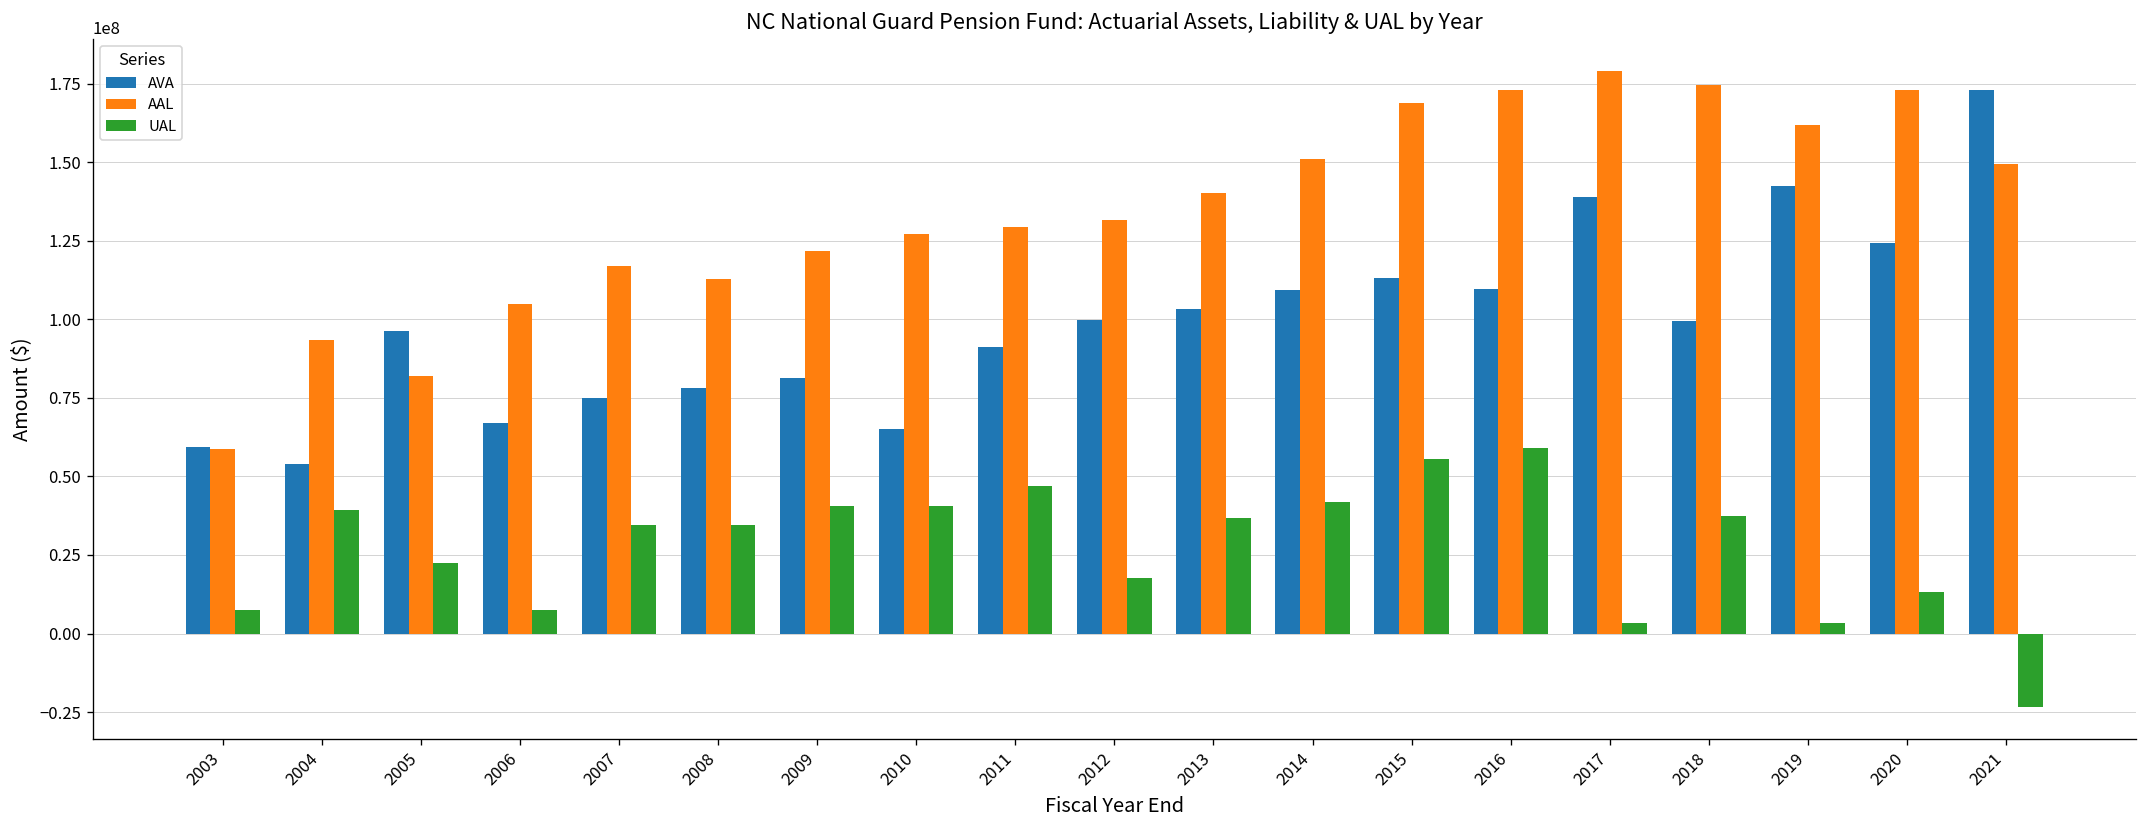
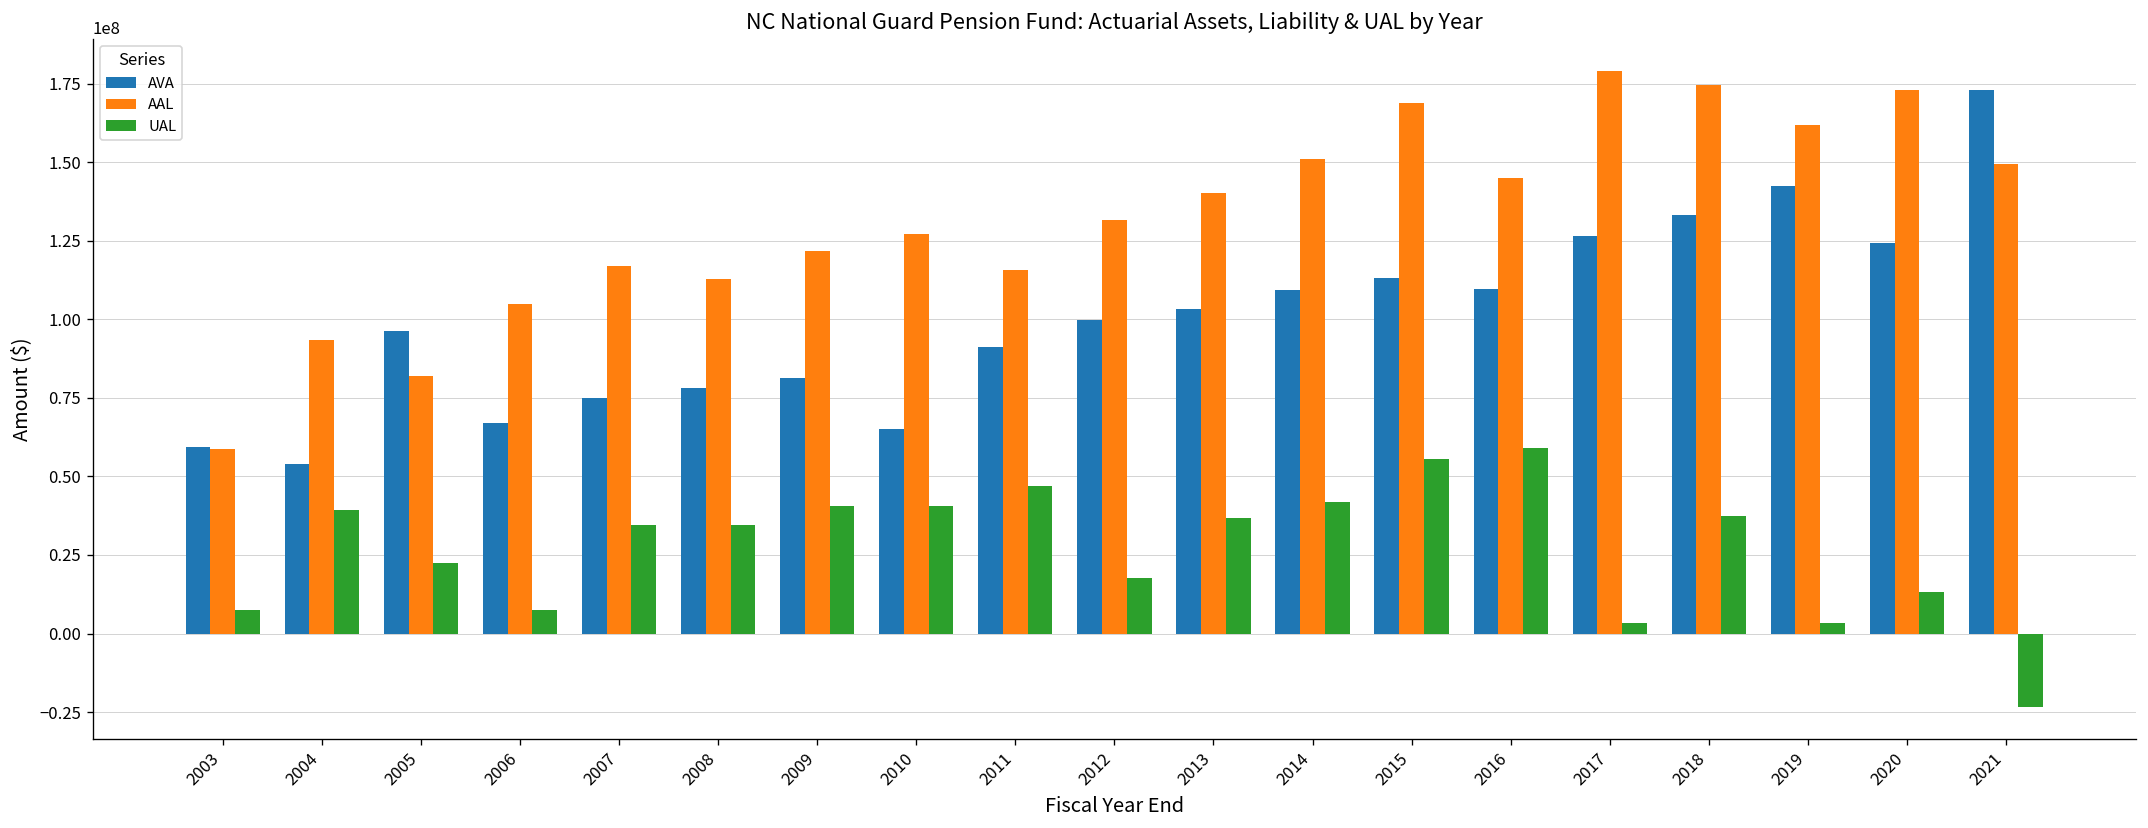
  {
    "AVA": {
      "2003": 59000000,
      "2004": 54000000,
      "2005": 96000000,
      "2006": 67000000,
      "2007": 75000000,
      "2008": 78000000,
      "2009": 81000000,
      "2010": 65000000,
      "2011": 91000000,
      "2012": 100000000,
      "2013": 103000000,
      "2014": 109000000,
      "2015": 113000000,
      "2016": 110000000,
-     "2017": 139000000,
-     "2018": 99000000,
+     "2017": 127000000,
+     "2018": 133000000,
      "2019": 142000000,
      "2020": 124000000,
      "2021": 173000000
    },
    "AAL": {
      "2003": 59000000,
      "2004": 93000000,
      "2005": 82000000,
      "2006": 105000000,
      "2007": 117000000,
      "2008": 113000000,
      "2009": 122000000,
      "2010": 127000000,
-     "2011": 129000000,
+     "2011": 116000000,
      "2012": 132000000,
      "2013": 140000000,
      "2014": 151000000,
      "2015": 169000000,
-     "2016": 173000000,
+     "2016": 145000000,
      "2017": 179000000,
      "2018": 175000000,
      "2019": 162000000,
      "2020": 173000000,
      "2021": 149000000
    },
    "UAL": {
      "2003": 7000000,
      "2004": 39000000,
      "2005": 23000000,
      "2006": 7000000,
      "2007": 35000000,
      "2008": 35000000,
      "2009": 40000000,
      "2010": 41000000,
      "2011": 47000000,
      "2012": 18000000,
      "2013": 37000000,
      "2014": 42000000,
      "2015": 56000000,
      "2016": 59000000,
      "2017": 3000000,
      "2018": 38000000,
      "2019": 3000000,
      "2020": 13000000,
      "2021": -23000000
    }
  }
